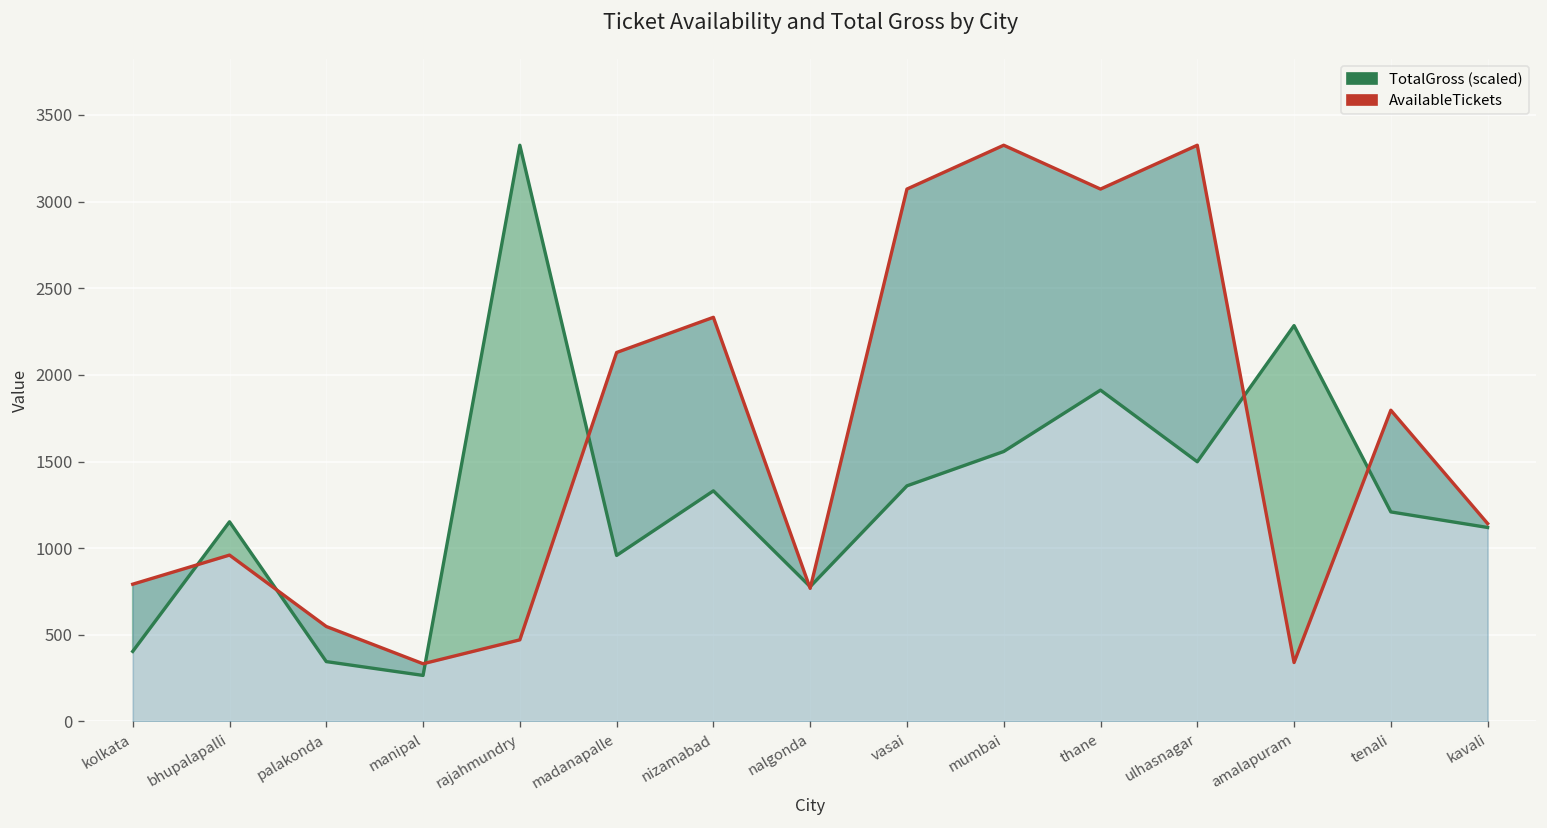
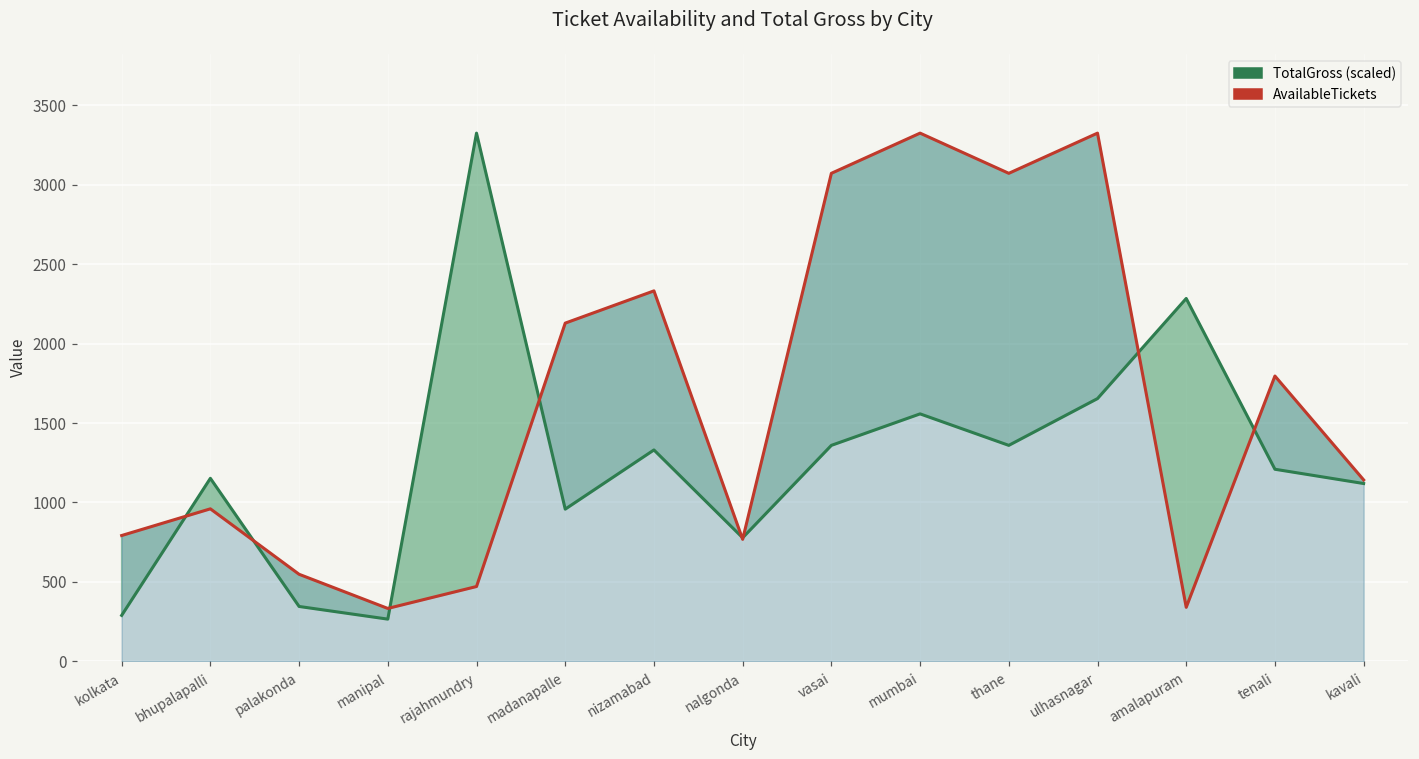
  {
    "TotalGross (scaled)": {
-     "kolkata": 400,
+     "kolkata": 290,
      "bhupalapalli": 1150,
      "palakonda": 350,
      "manipal": 270,
      "rajahmundry": 3330,
      "madanapalle": 960,
      "nizamabad": 1330,
      "vasai": 1360,
      "mumbai": 1560,
-     "thane": 1910,
-     "ulhasnagar": 1500,
+     "thane": 1360,
+     "ulhasnagar": 1650,
      "amalapuram": 2280,
      "tenali": 1210,
      "kavali": 1120
    },
    "AvailableTickets": {
      "kolkata": 790,
      "bhupalapalli": 960,
      "palakonda": 550,
      "manipal": 330,
      "rajahmundry": 470,
      "madanapalle": 2130,
      "nizamabad": 2330,
      "vasai": 3070,
      "mumbai": 3330,
      "thane": 3070,
      "ulhasnagar": 3330,
      "amalapuram": 340,
      "tenali": 1800,
      "kavali": 1140
    }
  }
